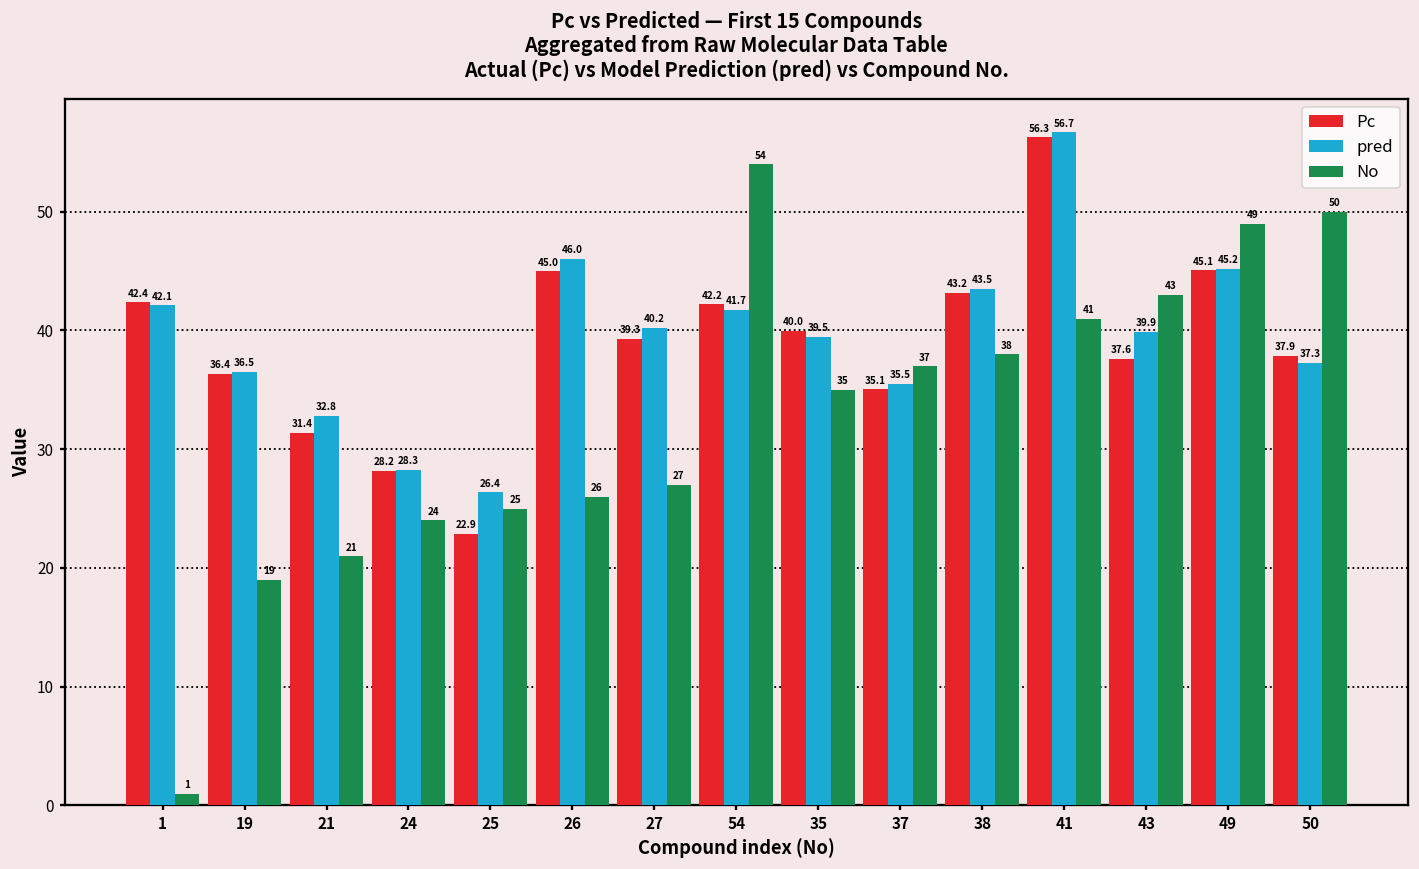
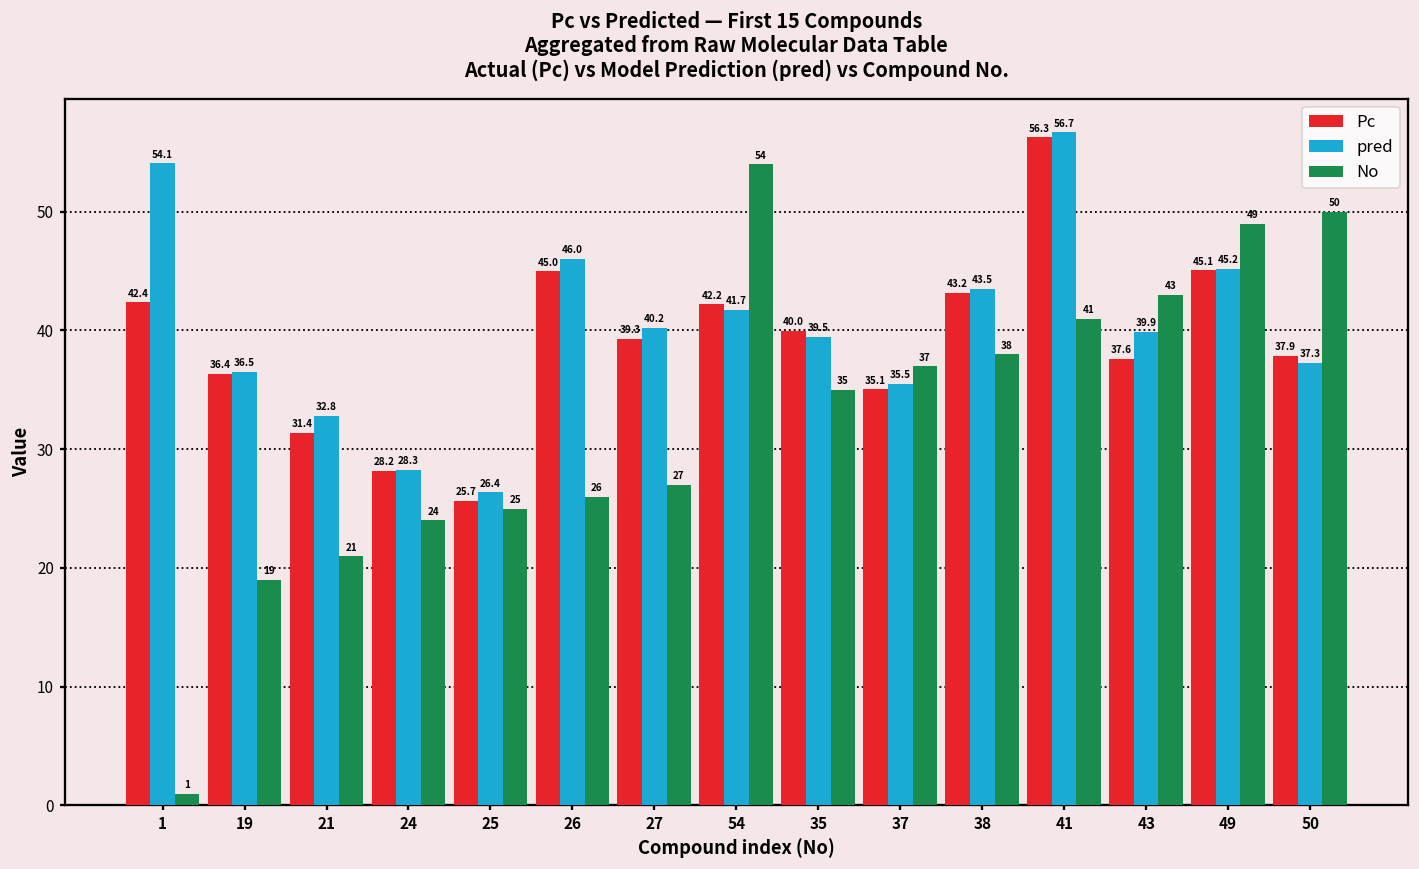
  {
    "Pc": {
      "1": 42.4,
      "19": 36.4,
      "21": 31.4,
      "24": 28.2,
-     "25": 22.9,
+     "25": 25.7,
      "26": 45.0,
      "27": 39.3,
      "54": 42.2,
      "35": 40.0,
      "37": 35.1,
      "38": 43.2,
      "41": 56.3,
      "43": 37.6,
      "49": 45.1,
      "50": 37.9
    },
    "pred": {
-     "1": 42.1,
+     "1": 54.1,
      "19": 36.5,
      "21": 32.8,
      "24": 28.3,
      "25": 26.4,
      "26": 46.0,
      "27": 40.2,
      "54": 41.7,
      "35": 39.5,
      "37": 35.5,
      "38": 43.5,
      "41": 56.7,
      "43": 39.9,
      "49": 45.2,
      "50": 37.3
    },
    "No": {
      "1": 1,
      "19": 19,
      "21": 21,
      "24": 24,
      "25": 25,
      "26": 26,
      "27": 27,
      "54": 54,
      "35": 35,
      "37": 37,
      "38": 38,
      "41": 41,
      "43": 43,
      "49": 49,
      "50": 50
    }
  }
